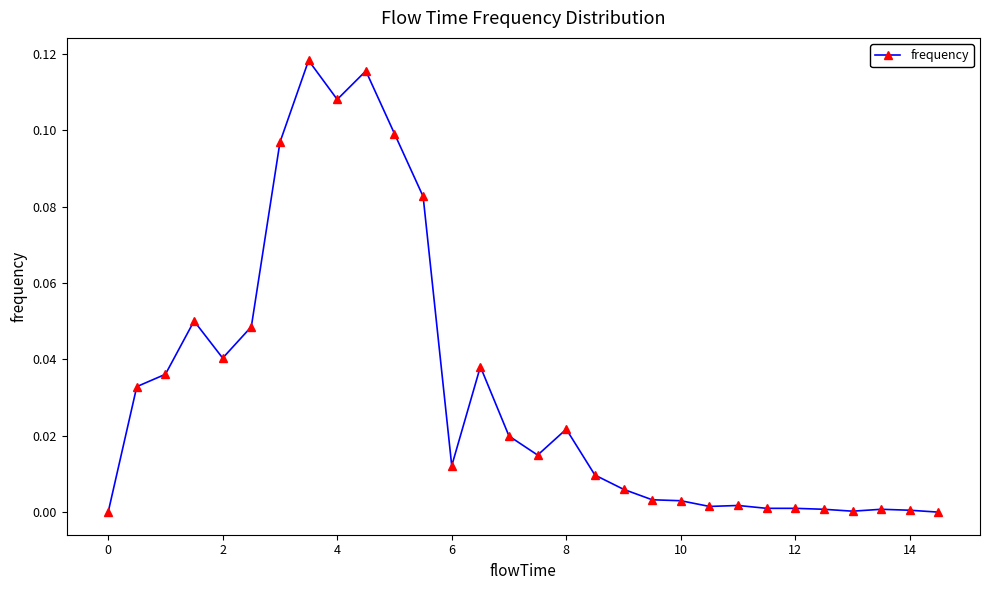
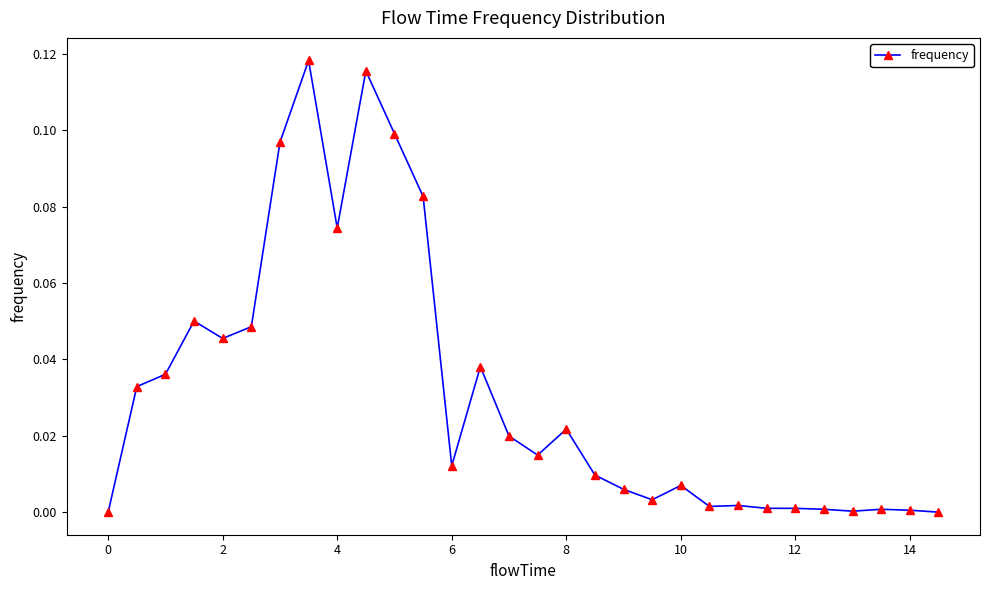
  {
    "0": 0.000,
-   "2": 0.040,
-   "4": 0.108,
+   "2": 0.045,
+   "4": 0.074,
    "6": 0.012,
    "8": 0.022,
-   "10": 0.003,
+   "10": 0.007,
    "12": 0.001,
    "14": 0.000
  }
